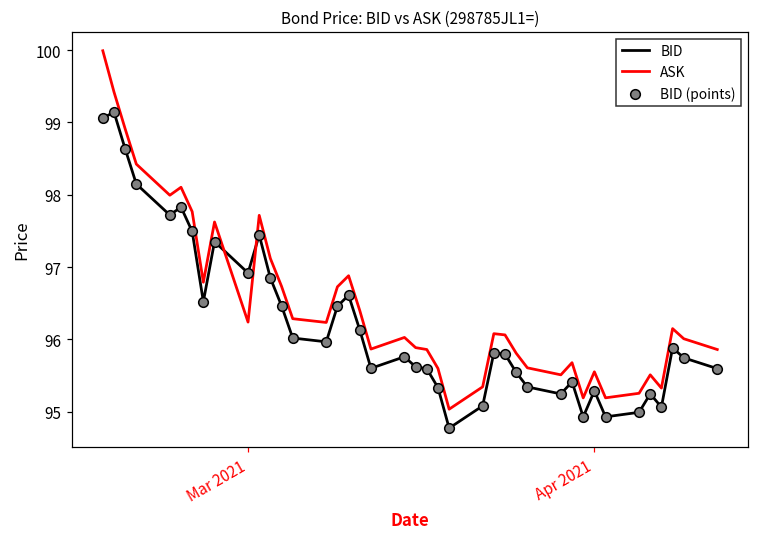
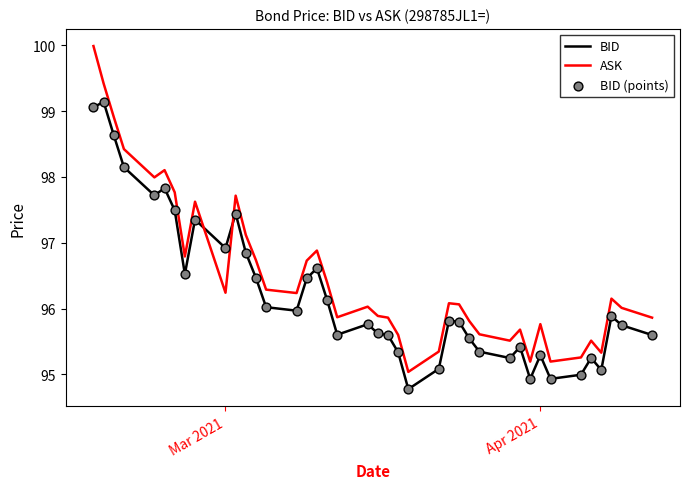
  {
    "BID (points)": {
      "Mar 2021": 96.9,
      "Apr 2021": 95.3
    },
    "ASK": {
      "Mar 2021": 96.2,
-     "Apr 2021": 95.6
+     "Apr 2021": 95.8
    }
  }
